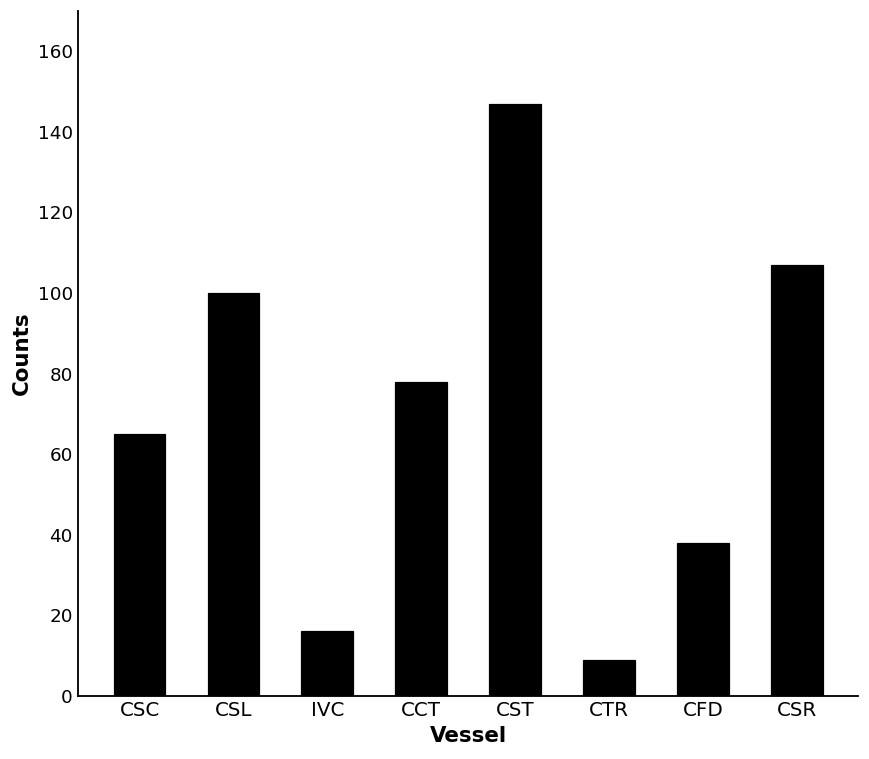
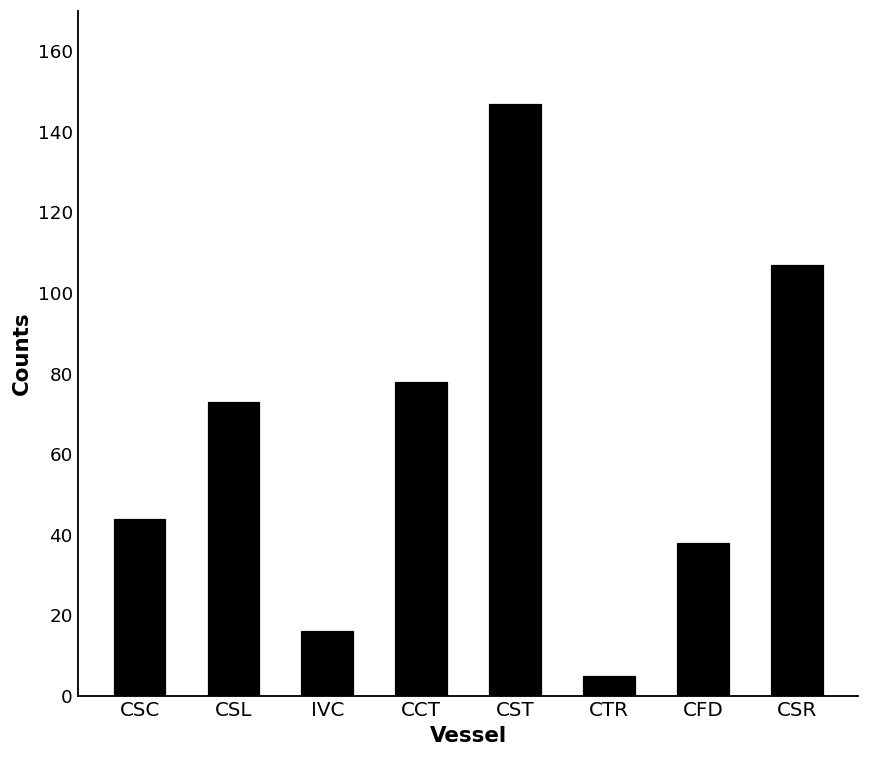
  {
-   "CSC": 65,
-   "CSL": 100,
+   "CSC": 44,
+   "CSL": 73,
    "IVC": 16,
    "CCT": 78,
    "CST": 147,
-   "CTR": 9,
+   "CTR": 5,
    "CFD": 38,
    "CSR": 107
  }
